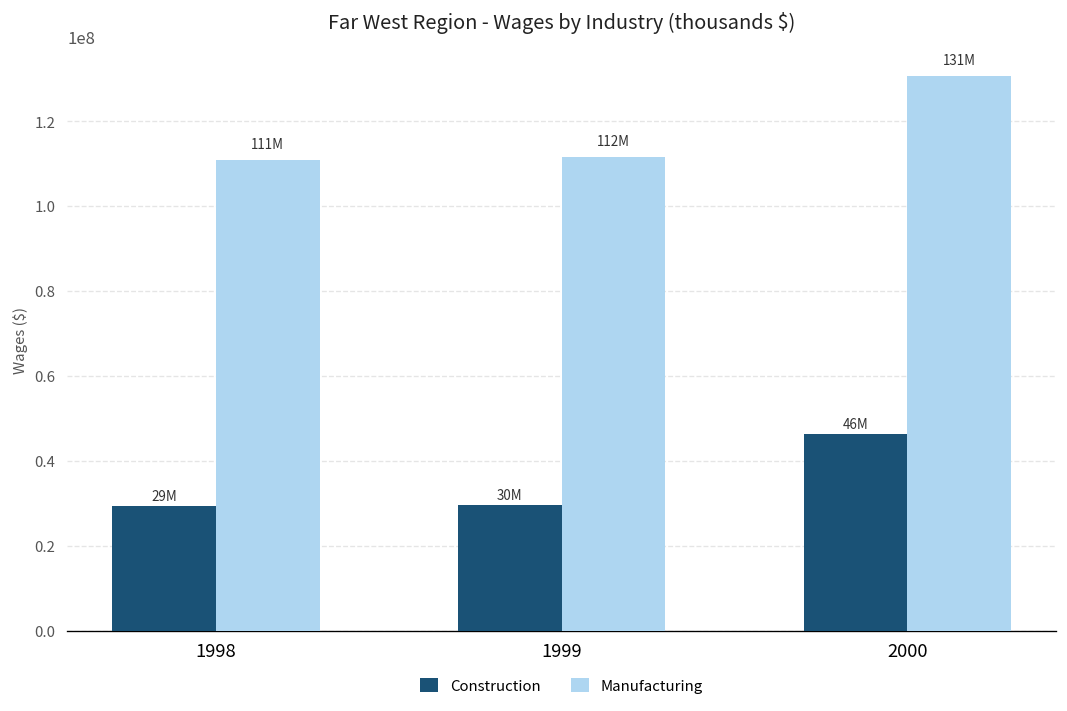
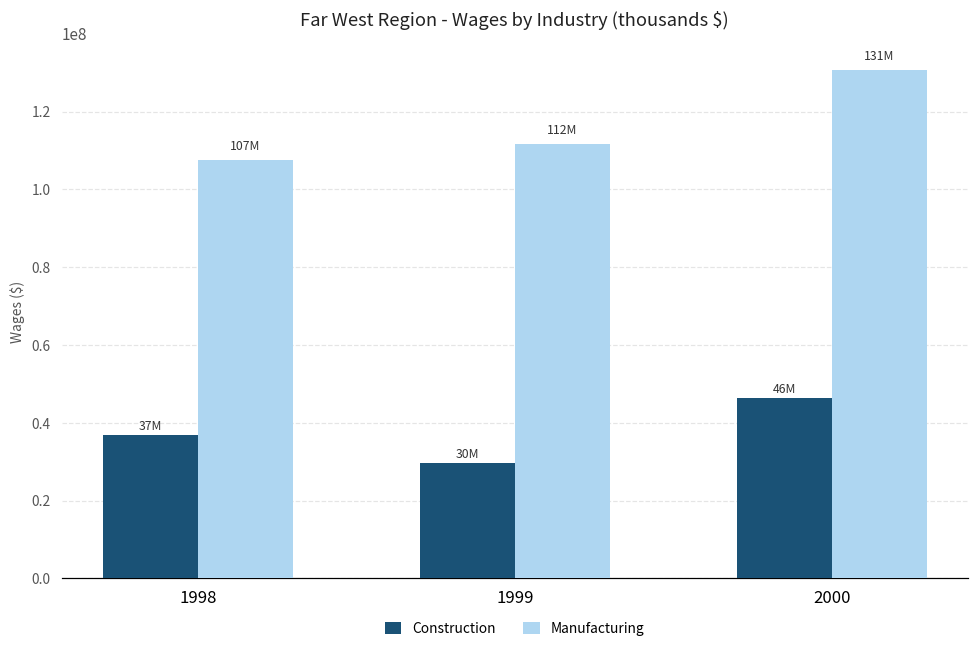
  {
    "Construction": {
-     "1998": "29M",
+     "1998": "37M",
      "1999": "30M",
      "2000": "46M"
    },
    "Manufacturing": {
-     "1998": "111M",
+     "1998": "107M",
      "1999": "112M",
      "2000": "131M"
    }
  }
